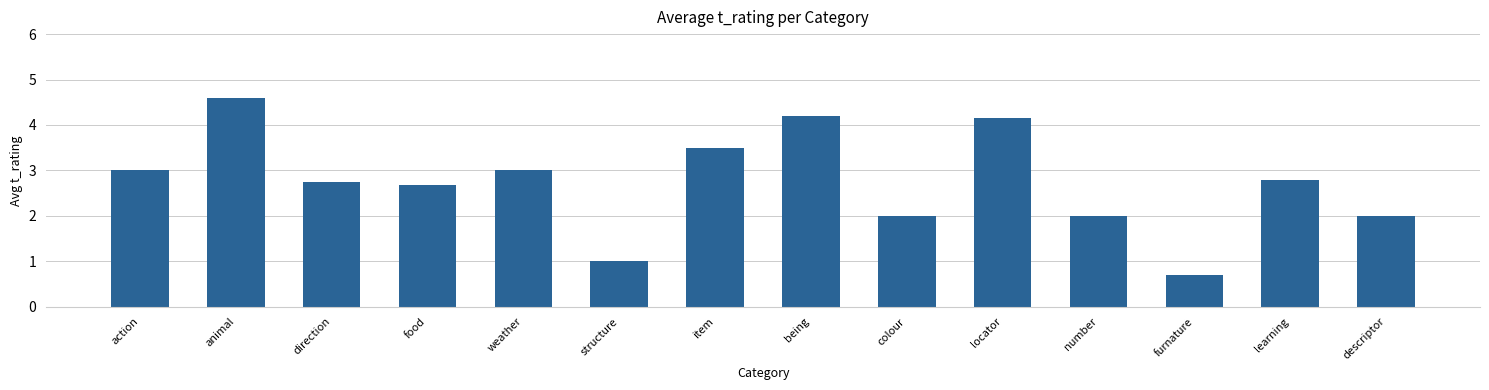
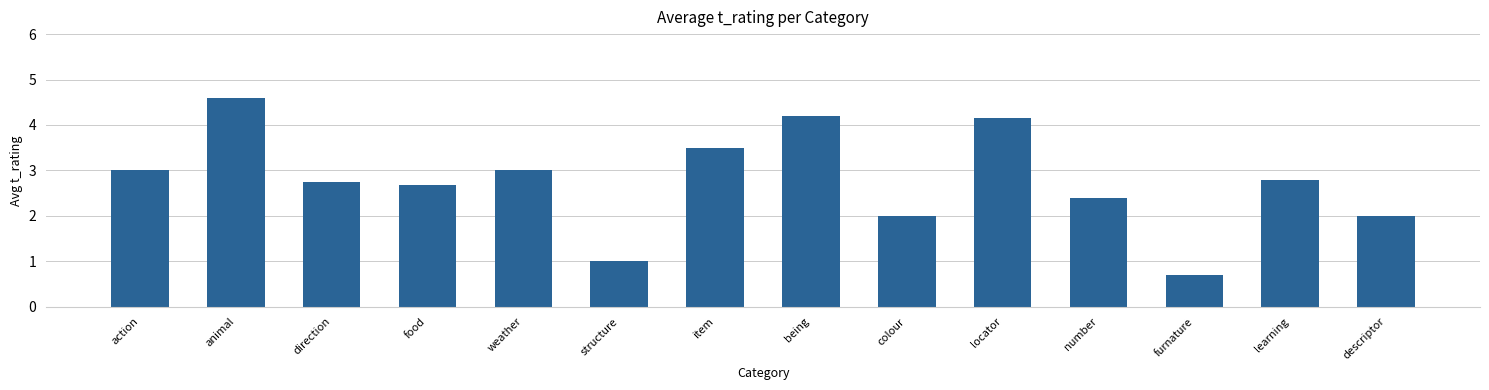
  {
    "action": 3.0,
    "animal": 4.6,
    "direction": 2.8,
    "food": 2.7,
    "weather": 3.0,
    "structure": 1.0,
    "item": 3.5,
    "being": 4.2,
    "colour": 2.0,
    "locator": 4.2,
-   "number": 2.0,
+   "number": 2.4,
    "furnature": 0.7,
    "learning": 2.8,
    "descriptor": 2.0
  }
